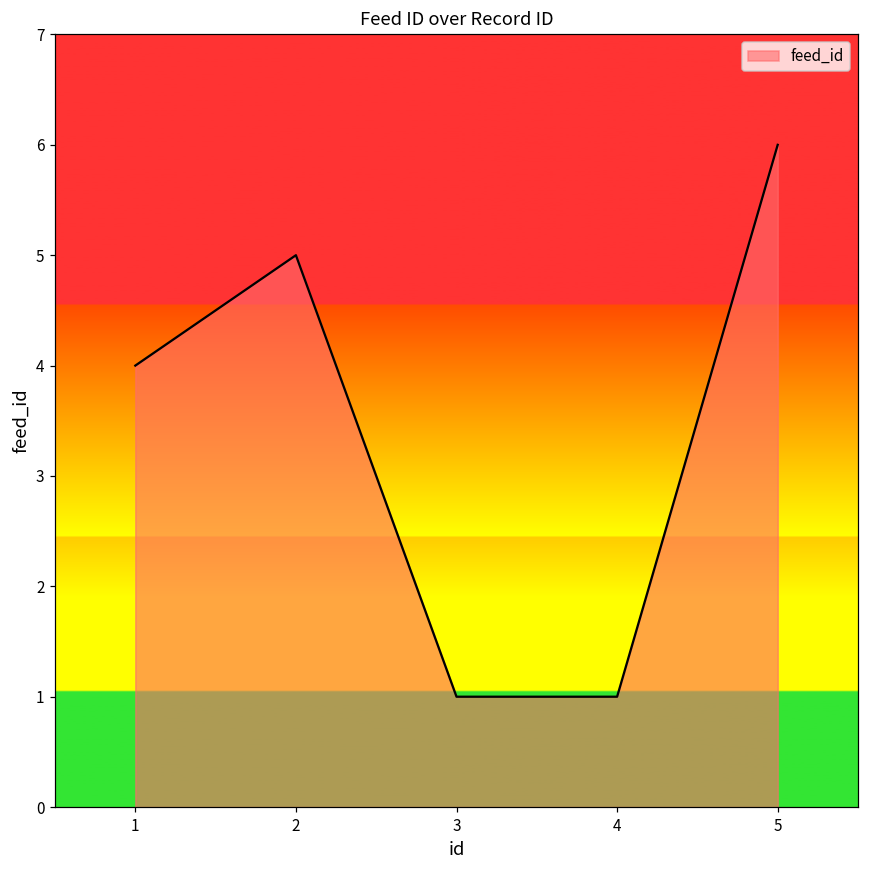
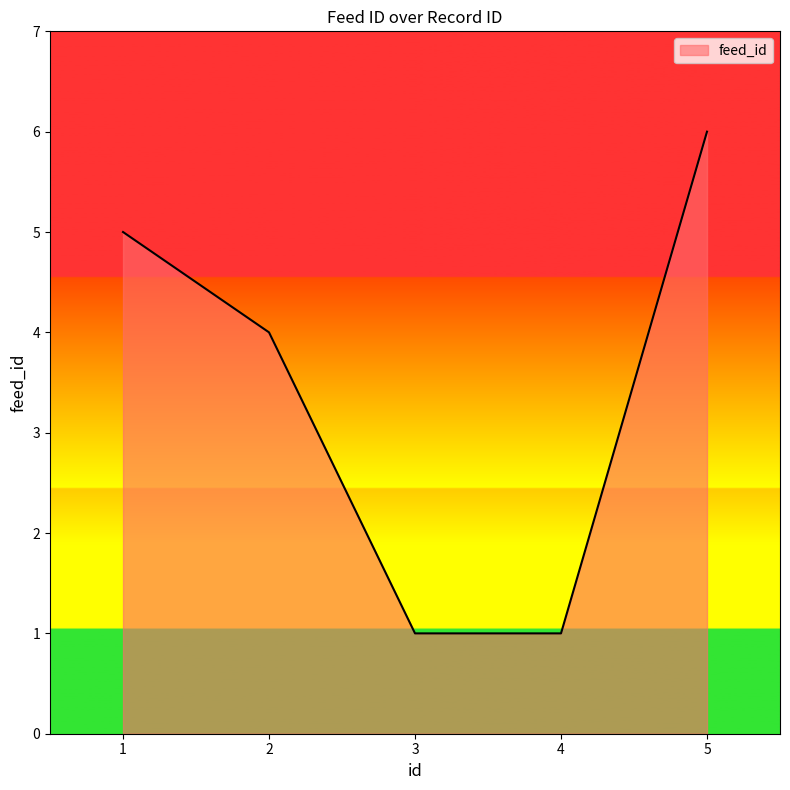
  {
-   "1": 4,
-   "2": 5,
+   "1": 5,
+   "2": 4,
    "3": 1,
    "4": 1,
    "5": 6
  }
